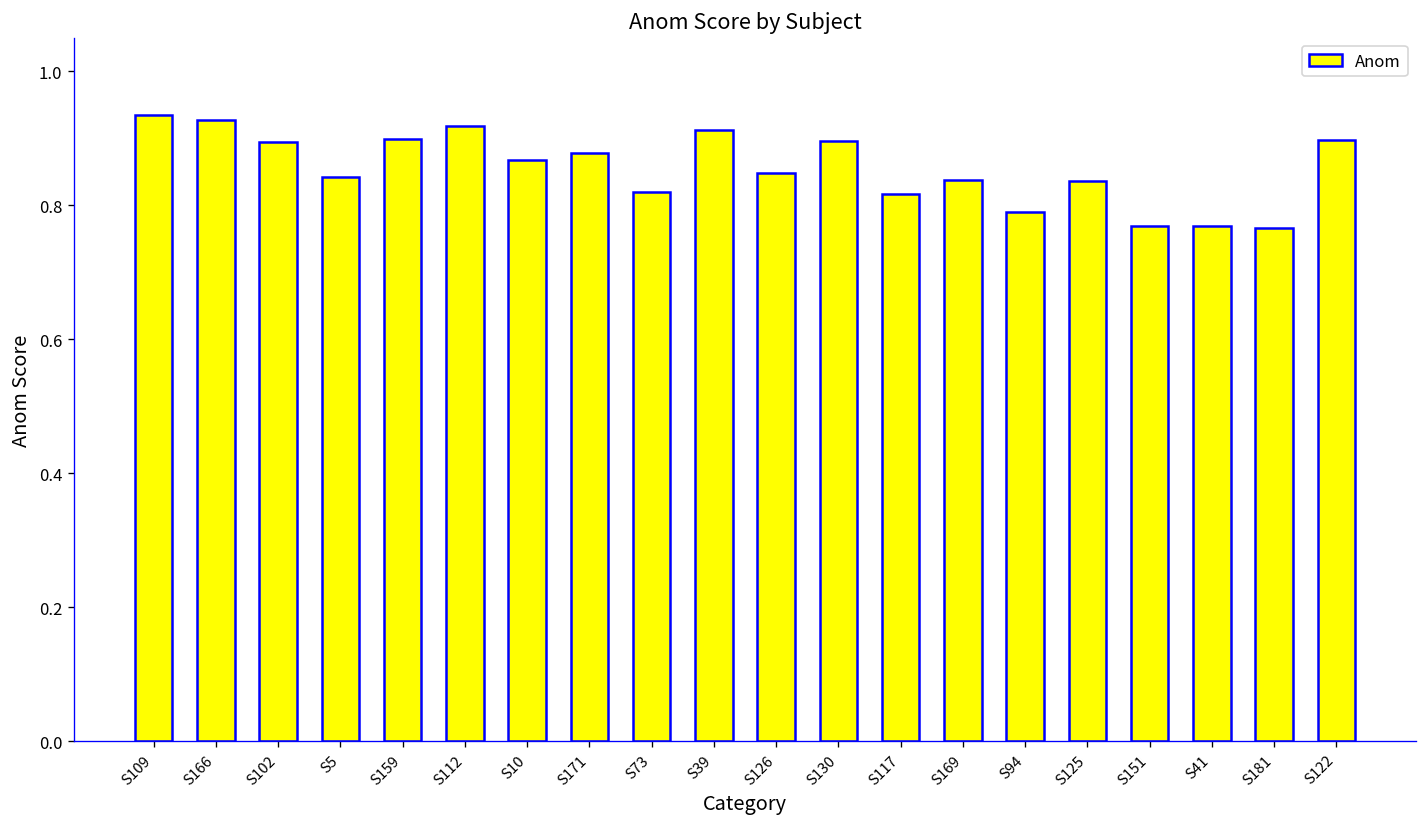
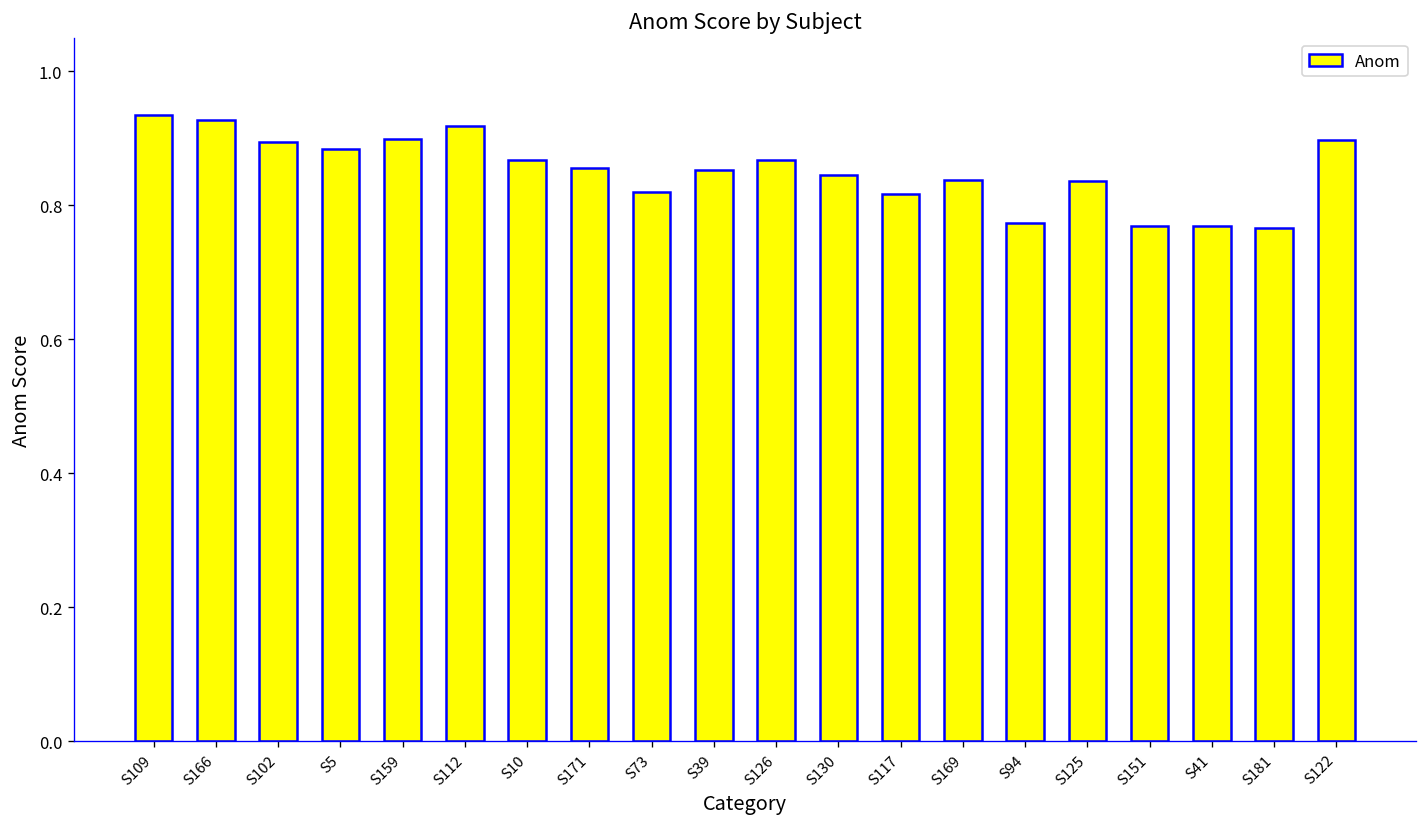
  {
    "S109": 0.93,
    "S166": 0.93,
    "S102": 0.89,
-   "S5": 0.84,
+   "S5": 0.88,
    "S159": 0.90,
    "S112": 0.92,
    "S10": 0.87,
-   "S171": 0.88,
+   "S171": 0.86,
    "S73": 0.82,
-   "S39": 0.91,
-   "S126": 0.85,
-   "S130": 0.90,
+   "S39": 0.85,
+   "S126": 0.87,
+   "S130": 0.85,
    "S117": 0.82,
    "S169": 0.84,
-   "S94": 0.79,
+   "S94": 0.77,
    "S125": 0.84,
    "S151": 0.77,
    "S41": 0.77,
    "S181": 0.77,
    "S122": 0.90
  }
